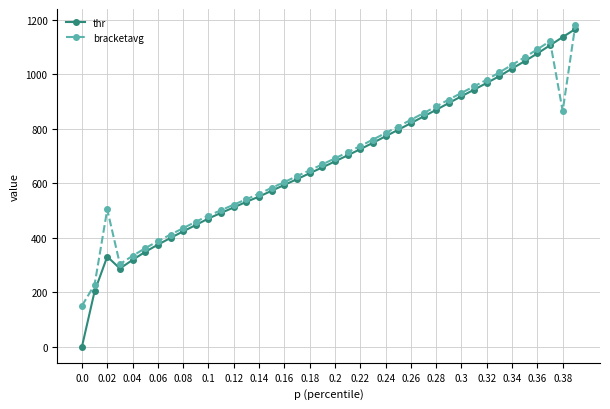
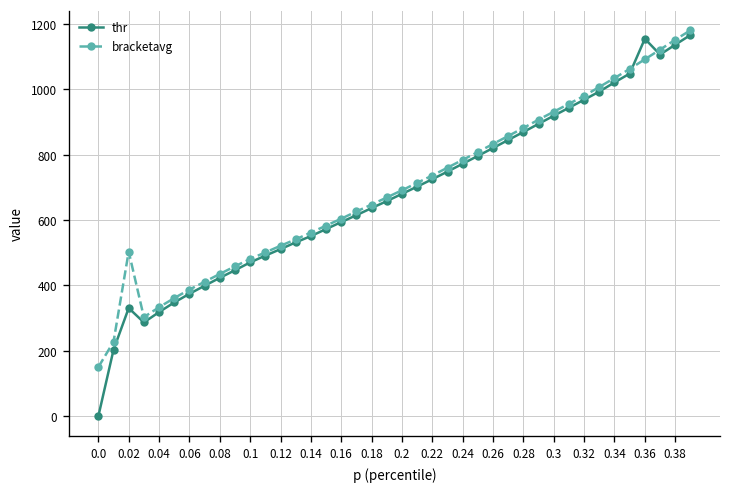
  {
    "thr": {
      "0.0": 0,
      "0.02": 330,
      "0.04": 320,
      "0.06": 370,
      "0.08": 420,
      "0.1": 470,
      "0.12": 510,
      "0.14": 550,
      "0.16": 590,
      "0.18": 640,
      "0.2": 680,
      "0.22": 720,
      "0.24": 770,
      "0.26": 820,
      "0.28": 870,
      "0.3": 920,
      "0.32": 970,
      "0.34": 1020,
-     "0.36": 1080,
+     "0.36": 1150,
      "0.38": 1140
    },
    "bracketavg": {
      "0.0": 150,
      "0.02": 500,
      "0.04": 330,
      "0.06": 390,
      "0.08": 430,
      "0.1": 480,
      "0.12": 520,
      "0.14": 560,
      "0.16": 600,
      "0.18": 650,
      "0.2": 690,
      "0.22": 740,
      "0.24": 780,
      "0.26": 830,
      "0.28": 880,
      "0.3": 930,
      "0.32": 980,
      "0.34": 1030,
      "0.36": 1090,
-     "0.38": 860
+     "0.38": 1150
    }
  }
